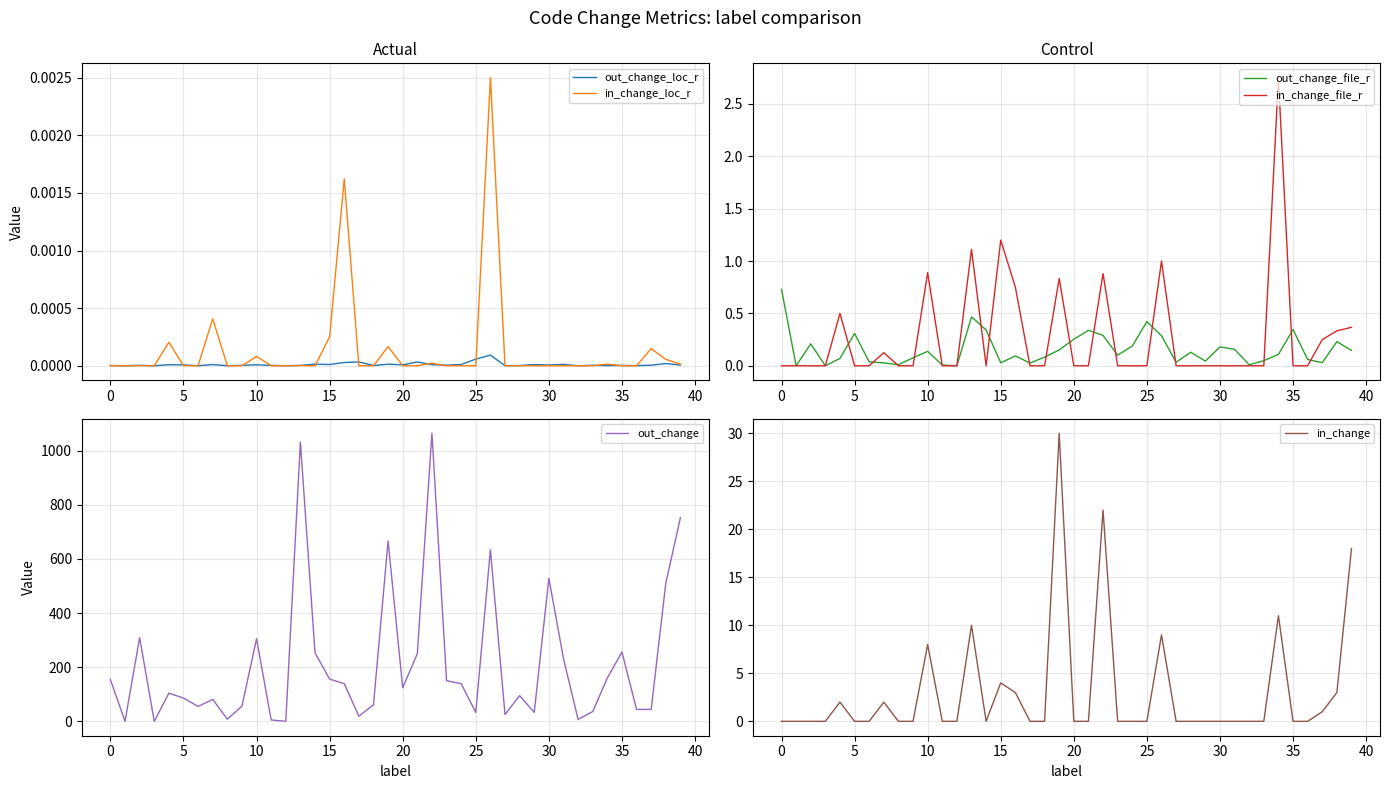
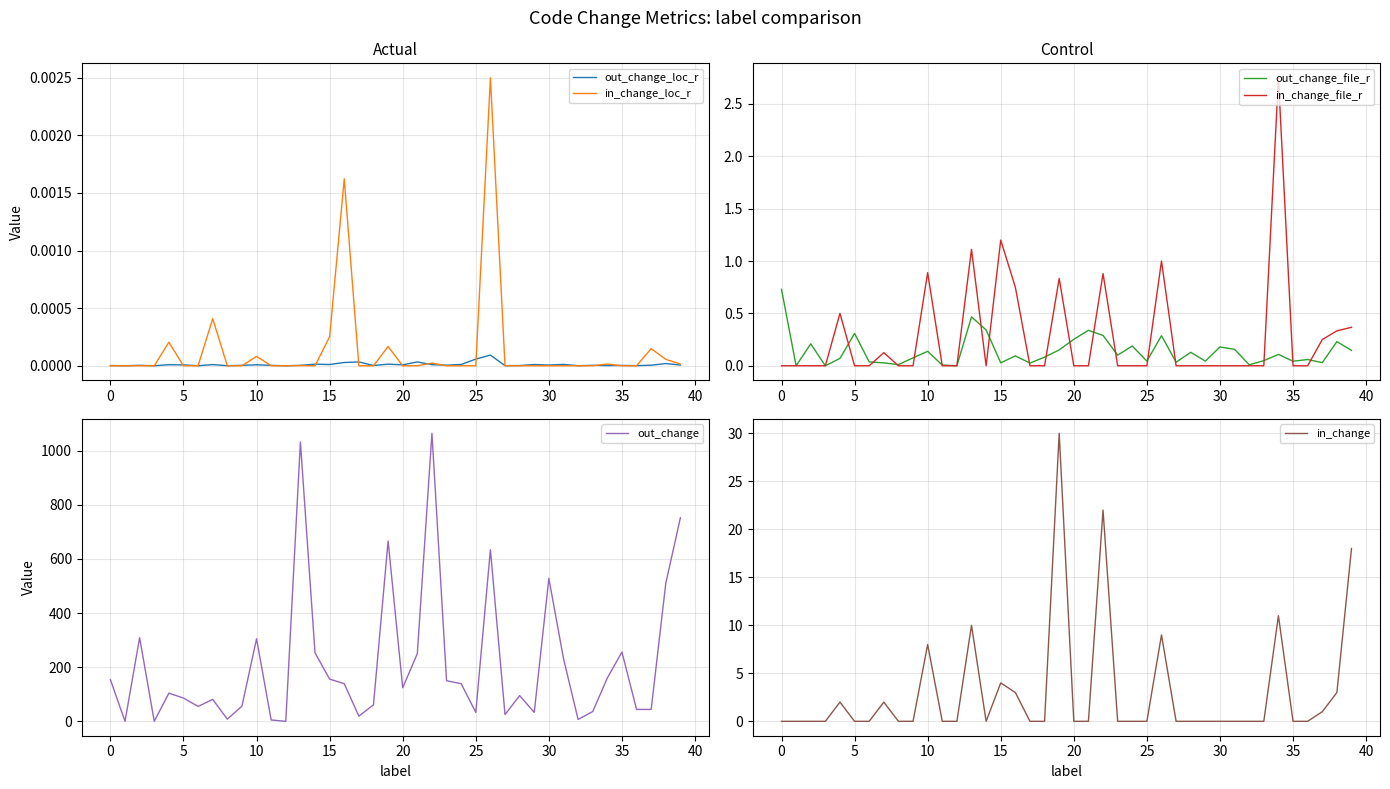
  {
    "Actual": {
      "out_change_loc_r": {
        "10": 0.00001,
        "15": 0.00001,
        "25": 0.00006
      },
      "in_change_loc_r": {
        "10": 0.00008,
        "15": 0.00025,
        "25": 0.00000
      }
    },
    "Control": {
      "out_change_file_r": {
        "0": 0.73,
        "5": 0.31,
        "10": 0.14,
        "15": 0.03,
        "20": 0.25,
-       "25": 0.42,
+       "25": 0.04,
        "30": 0.18,
-       "35": 0.35
+       "35": 0.04
      },
      "in_change_file_r": {
        "0": 0.00,
        "5": 0.00,
        "10": 0.89,
        "15": 1.20,
        "20": 0.00,
        "25": 0.00,
        "30": 0.00,
        "35": 0.00
      }
    }
  }
